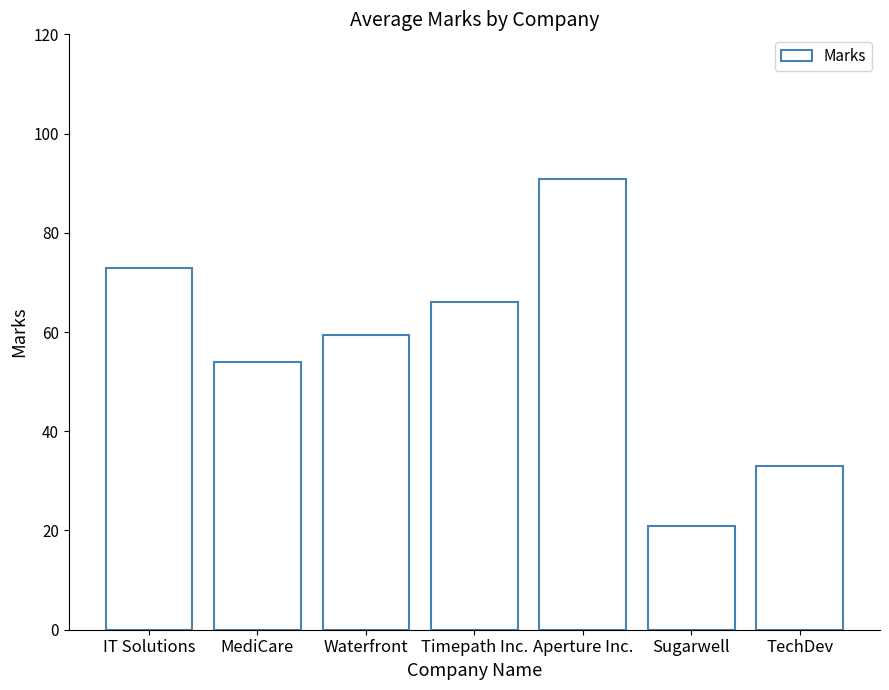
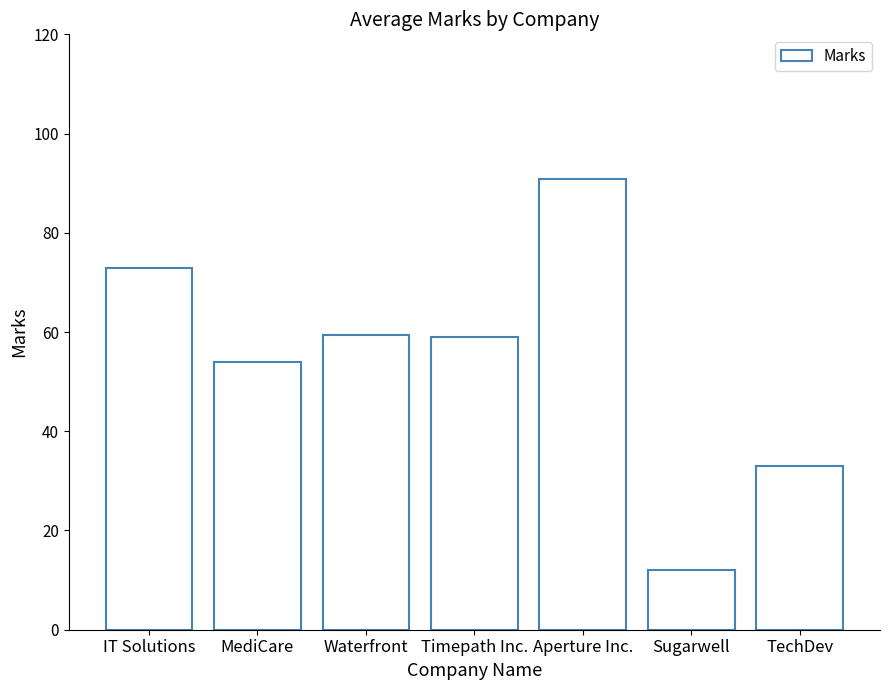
  {
    "IT Solutions": 73,
    "MediCare": 54,
    "Waterfront": 60,
-   "Timepath Inc.": 66,
+   "Timepath Inc.": 59,
    "Aperture Inc.": 91,
-   "Sugarwell": 21,
+   "Sugarwell": 12,
    "TechDev": 33
  }
